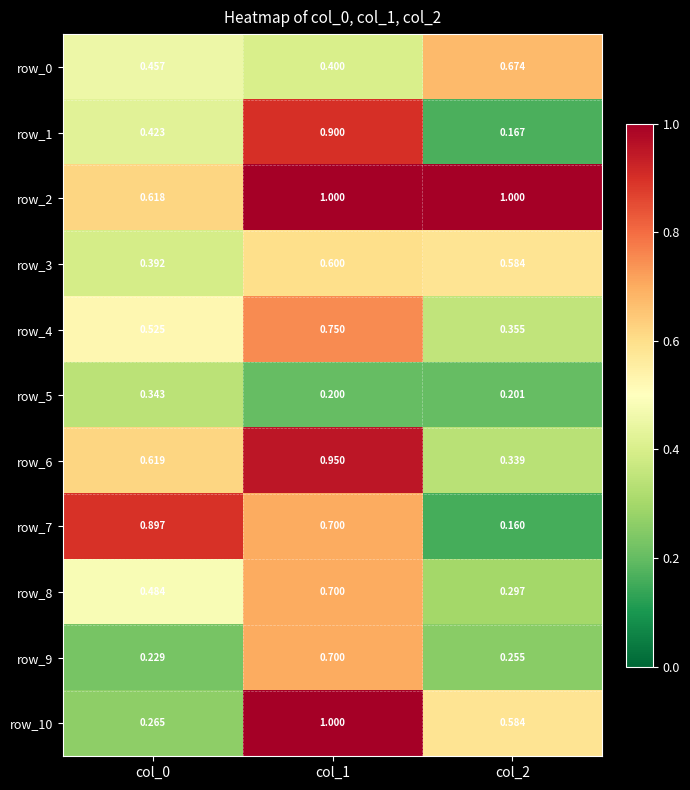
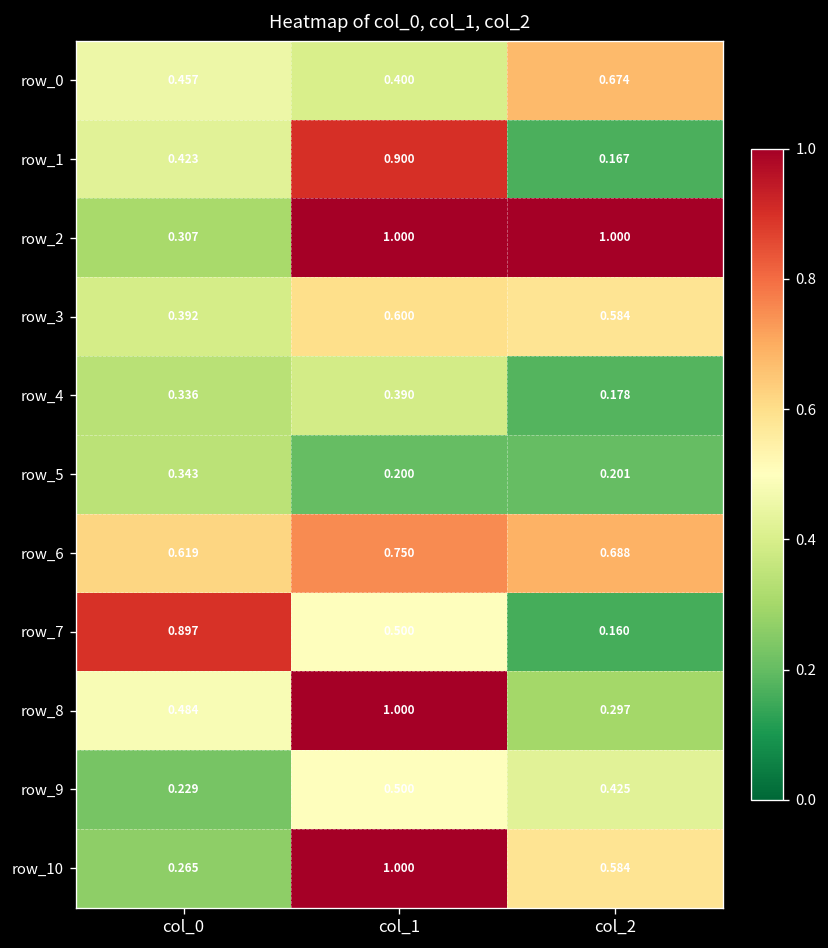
  {
    "row_0": {
      "col_0": 0.457,
      "col_1": 0.400,
      "col_2": 0.674
    },
    "row_1": {
      "col_0": 0.423,
      "col_1": 0.900,
      "col_2": 0.167
    },
    "row_2": {
-     "col_0": 0.618,
+     "col_0": 0.307,
      "col_1": 1.000,
      "col_2": 1.000
    },
    "row_3": {
      "col_0": 0.392,
      "col_1": 0.600,
      "col_2": 0.584
    },
    "row_4": {
-     "col_0": 0.525,
-     "col_1": 0.750,
-     "col_2": 0.355
+     "col_0": 0.336,
+     "col_1": 0.390,
+     "col_2": 0.178
    },
    "row_5": {
      "col_0": 0.343,
      "col_1": 0.200,
      "col_2": 0.201
    },
    "row_6": {
      "col_0": 0.619,
-     "col_1": 0.950,
-     "col_2": 0.339
+     "col_1": 0.750,
+     "col_2": 0.688
    },
    "row_7": {
      "col_0": 0.897,
-     "col_1": 0.700,
+     "col_1": 0.500,
      "col_2": 0.160
    },
    "row_8": {
      "col_0": 0.484,
-     "col_1": 0.700,
+     "col_1": 1.000,
      "col_2": 0.297
    },
    "row_9": {
      "col_0": 0.229,
-     "col_1": 0.700,
-     "col_2": 0.255
+     "col_1": 0.500,
+     "col_2": 0.425
    },
    "row_10": {
      "col_0": 0.265,
      "col_1": 1.000,
      "col_2": 0.584
    }
  }
